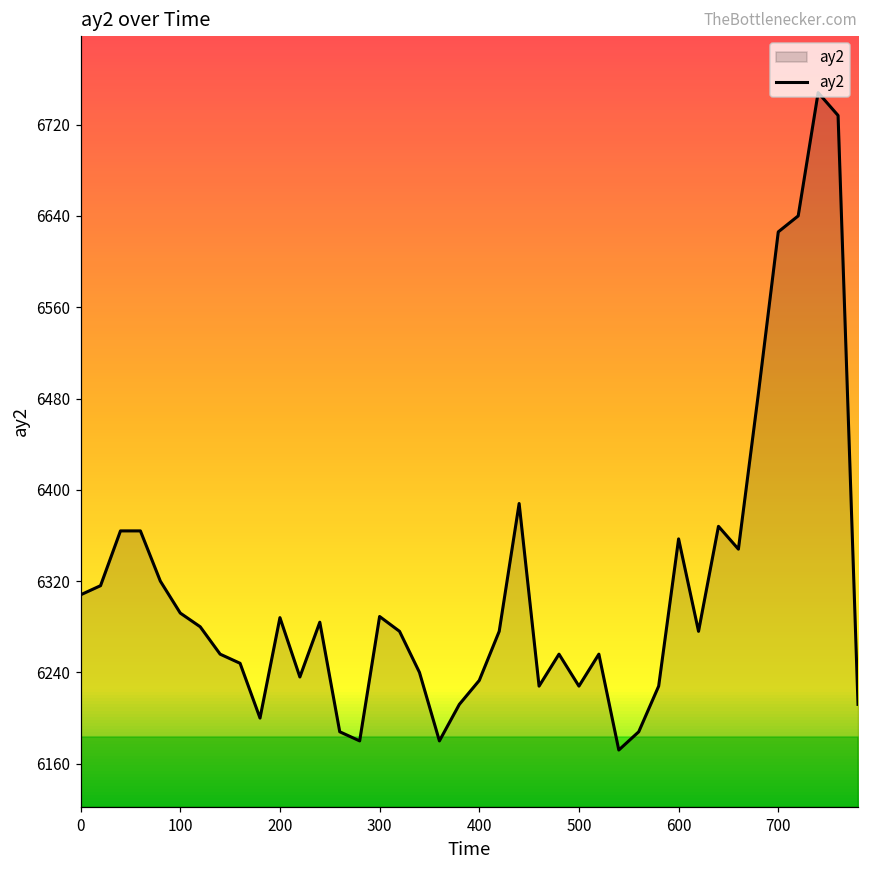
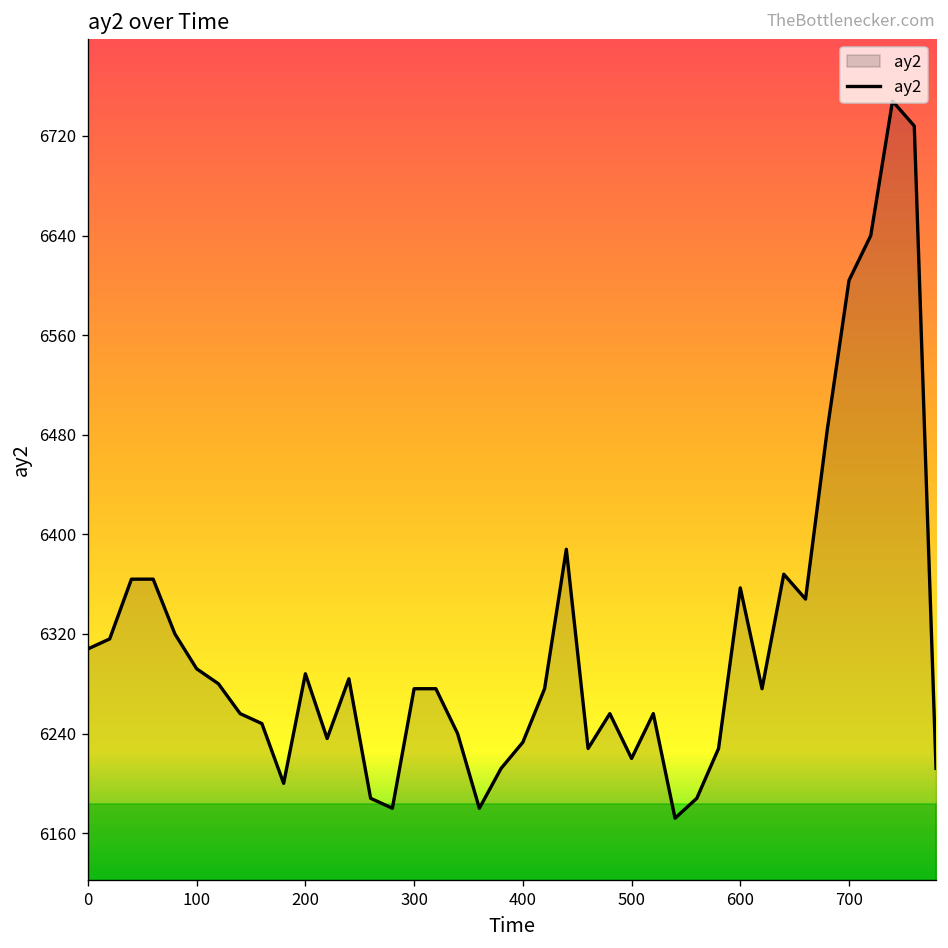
  {
    "ay2": {
      "0": 6308,
      "100": 6292,
      "200": 6288,
-     "300": 6289,
+     "300": 6276,
      "400": 6233,
-     "500": 6228,
+     "500": 6220,
      "600": 6357,
-     "700": 6626
+     "700": 6604
    }
  }
